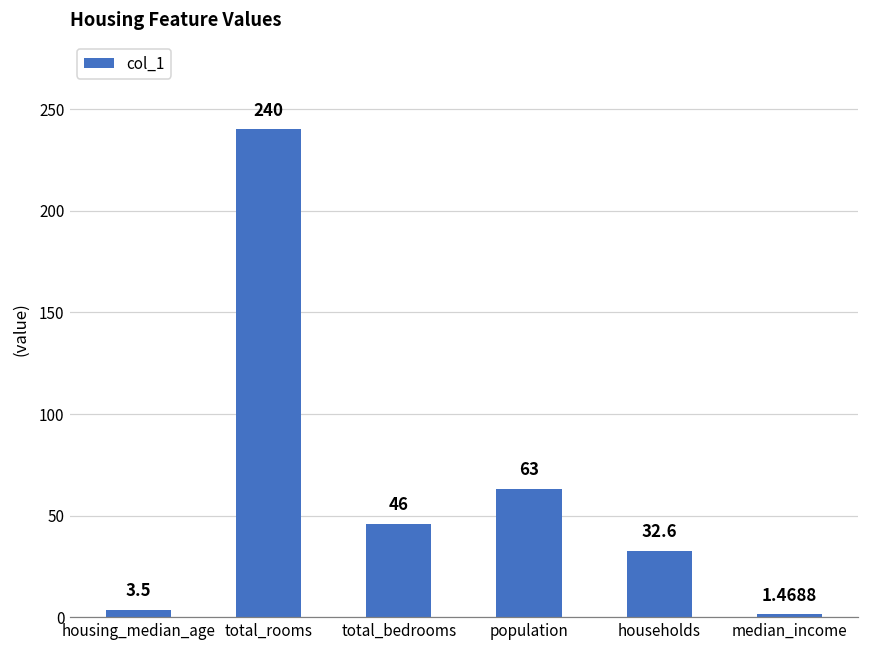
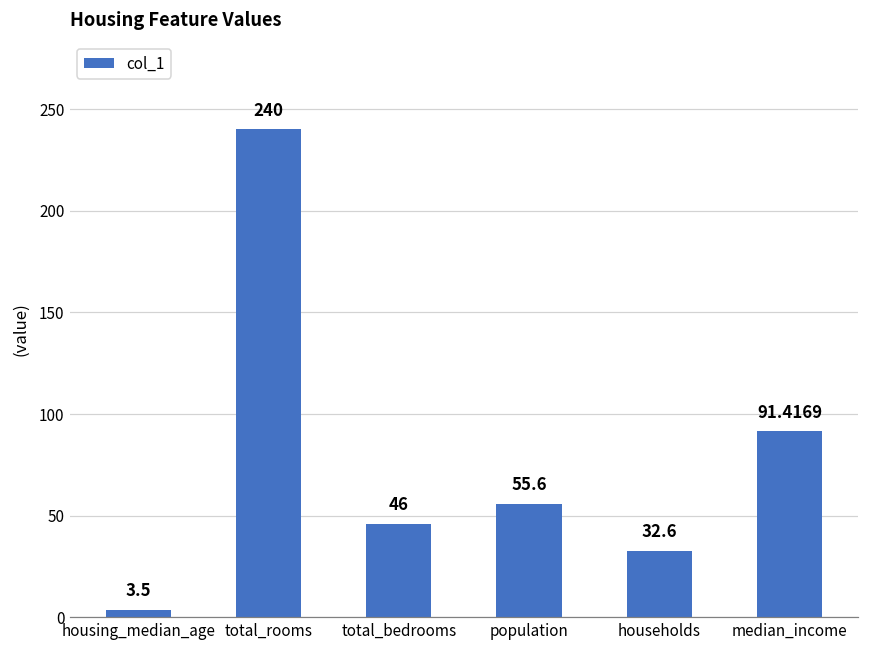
  {
    "housing_median_age": 3.5,
    "total_rooms": 240,
    "total_bedrooms": 46,
-   "population": 63,
+   "population": 55.6,
    "households": 32.6,
-   "median_income": 1.4688
+   "median_income": 91.4169
  }
